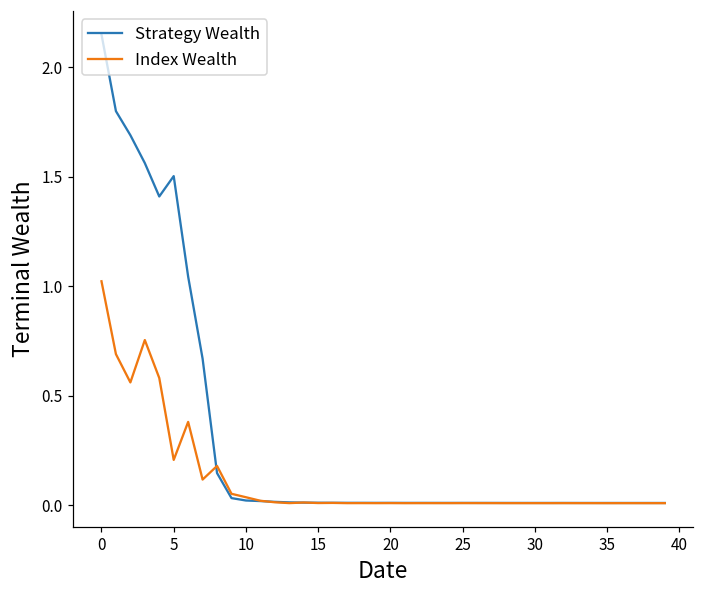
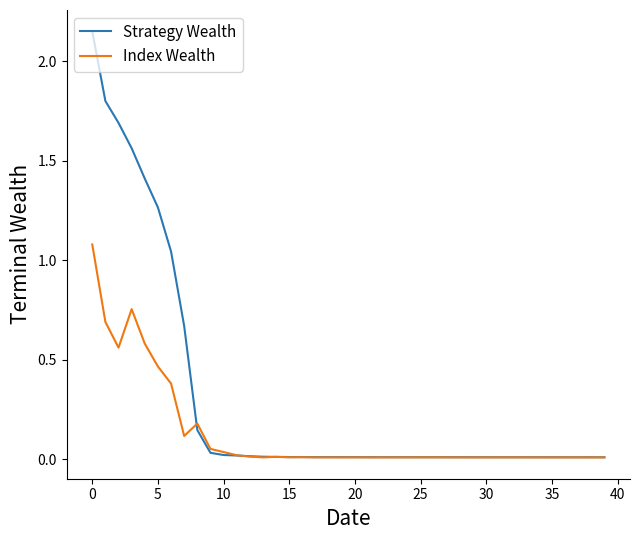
  {
    "Strategy Wealth": {
-     "5": 1.50,
+     "5": 1.27,
      "10": 0.02
    },
    "Index Wealth": {
-     "0": 1.02,
-     "5": 0.21,
+     "0": 1.08,
+     "5": 0.47,
      "10": 0.04
    }
  }
